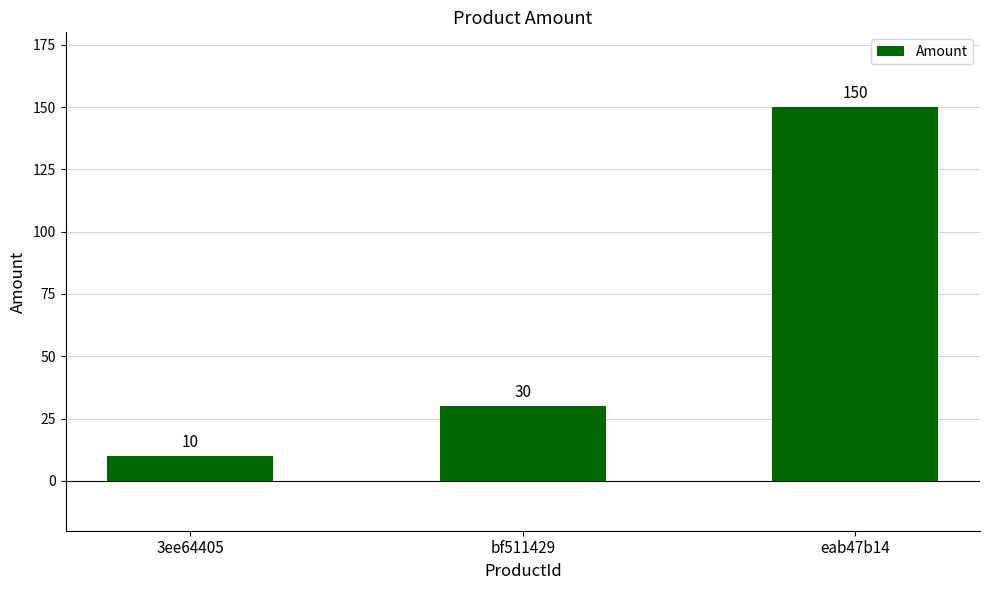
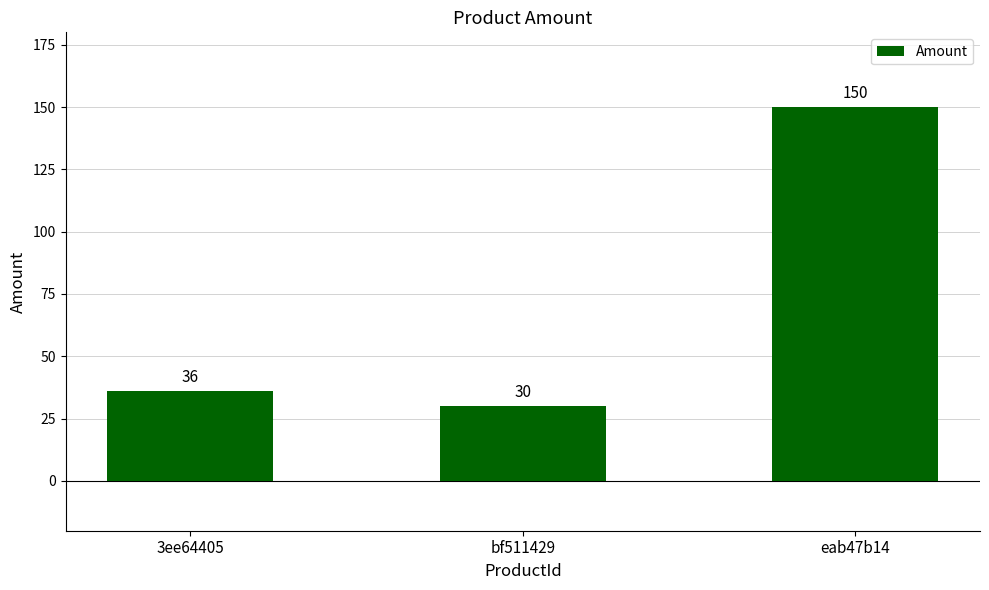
  {
-   "3ee64405": 10,
+   "3ee64405": 36,
    "bf511429": 30,
    "eab47b14": 150
  }
